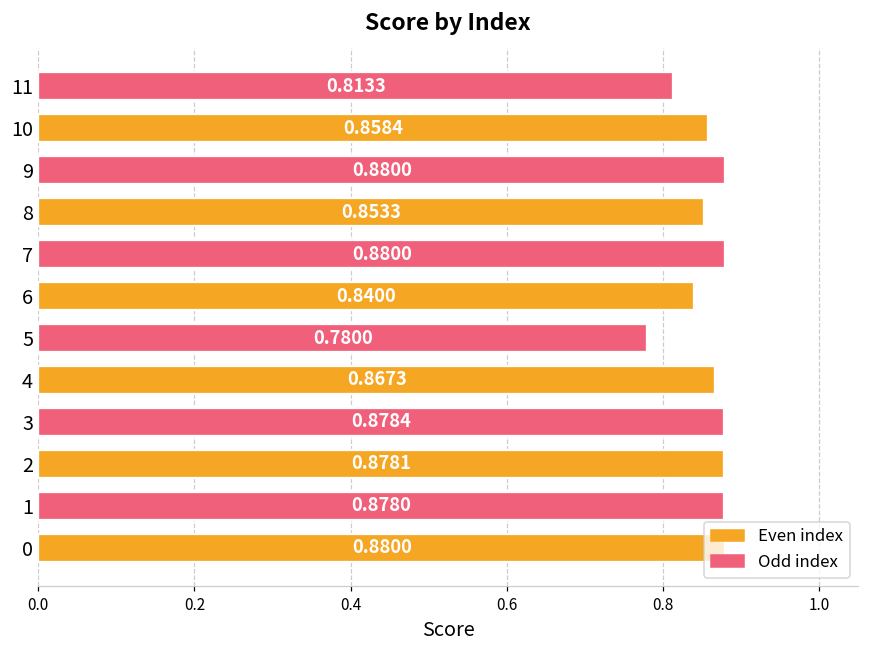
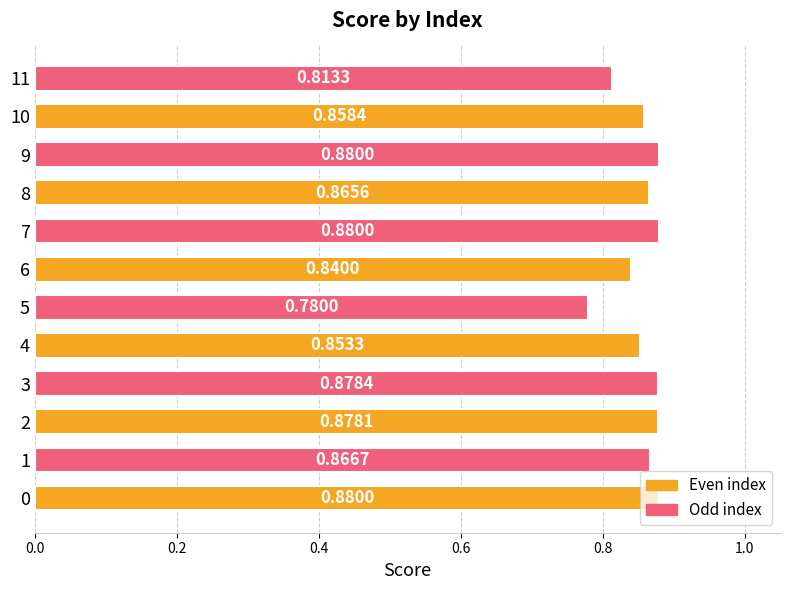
  {
    "11": 0.8133,
    "10": 0.8584,
    "9": 0.8800,
-   "8": 0.8533,
+   "8": 0.8656,
    "7": 0.8800,
    "6": 0.8400,
    "5": 0.7800,
-   "4": 0.8673,
+   "4": 0.8533,
    "3": 0.8784,
    "2": 0.8781,
-   "1": 0.8780
+   "1": 0.8667
  }
